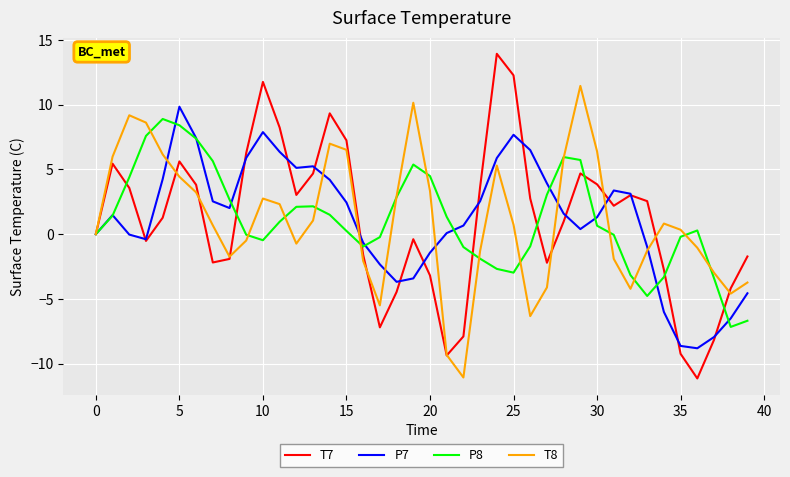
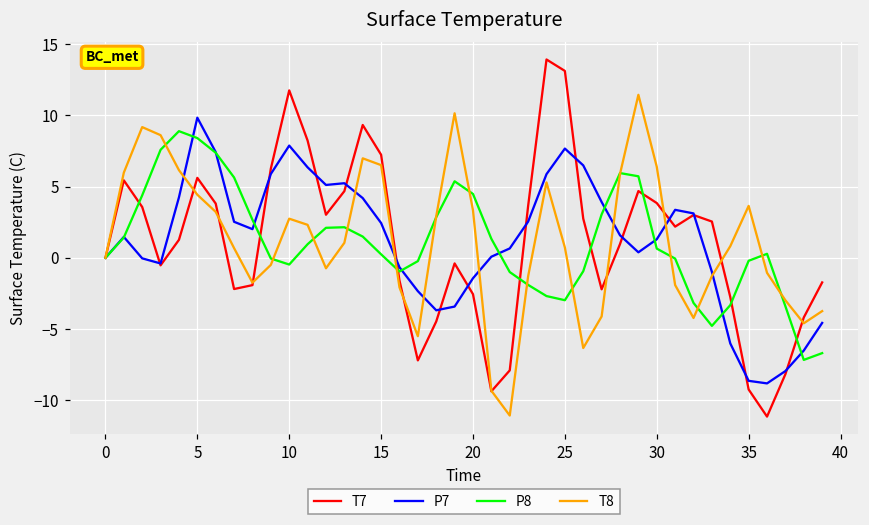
  {
    "T7": {
      "5": 5.6,
      "10": 11.8,
      "15": 7.2,
-     "20": -3.2,
-     "25": 12.3,
+     "20": -2.6,
+     "25": 13.1,
      "30": 3.8,
      "35": -9.2
    },
    "P7": {
      "5": 9.8,
      "10": 7.9,
      "15": 2.4,
      "20": -1.4,
      "25": 7.7,
      "30": 1.3,
      "35": -8.6
    },
    "P8": {
      "5": 8.4,
      "10": -0.5,
      "15": 0.2,
      "20": 4.5,
      "25": -3.0,
      "30": 0.6,
      "35": -0.2
    },
    "T8": {
      "5": 4.4,
      "10": 2.7,
      "15": 6.5,
      "20": 3.3,
      "25": 0.7,
      "30": 6.4,
-     "35": 0.3
+     "35": 3.6
    }
  }
